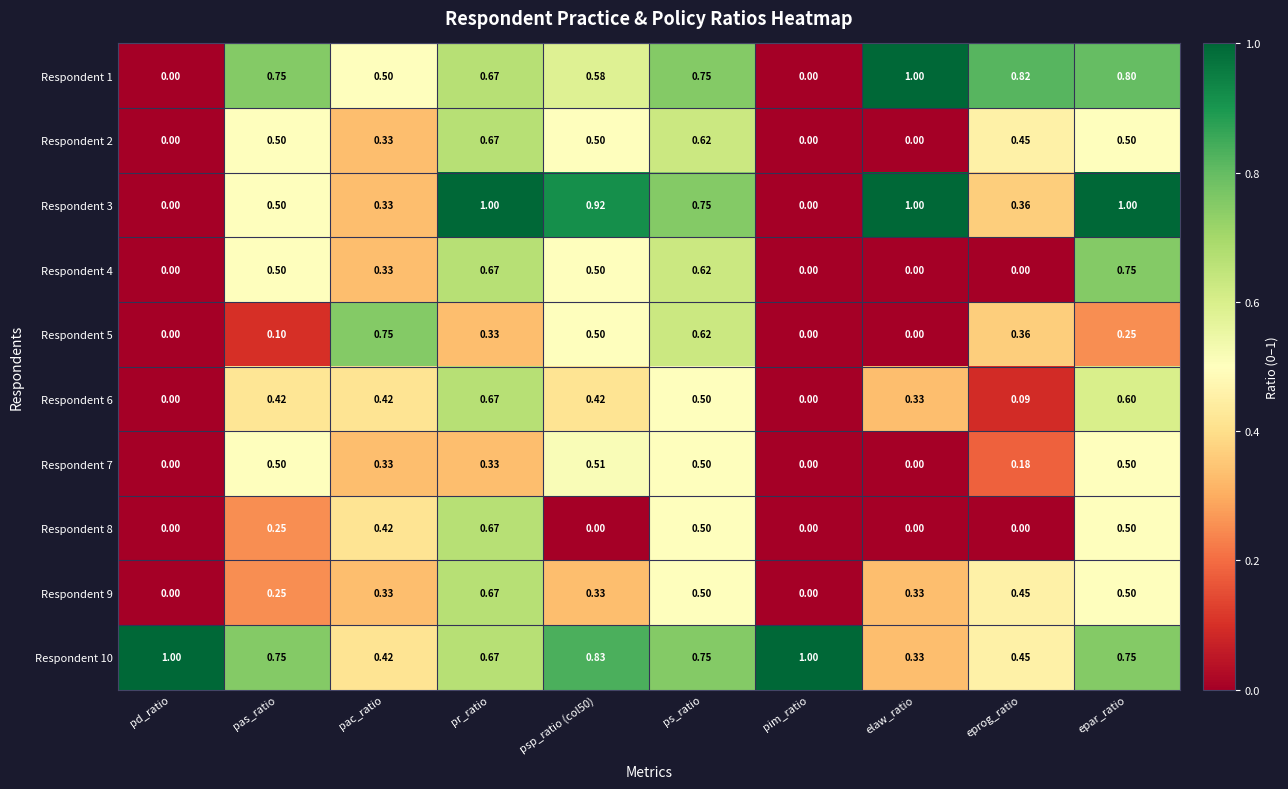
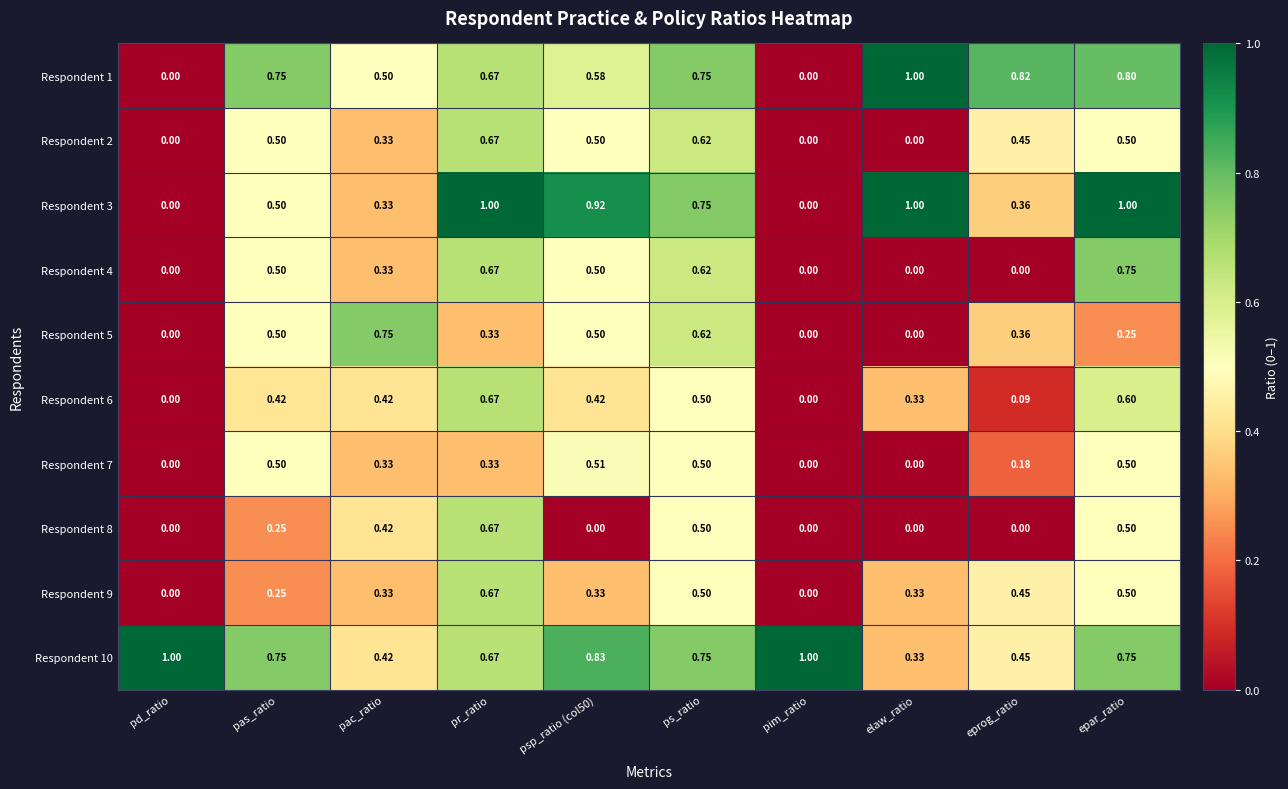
  {
    "Respondent 1": {
      "pd_ratio": 0.00,
      "pas_ratio": 0.75,
      "pac_ratio": 0.50,
      "pr_ratio": 0.67,
      "psp_ratio (col50)": 0.58,
      "ps_ratio": 0.75,
      "pim_ratio": 0.00,
      "elaw_ratio": 1.00,
      "eprog_ratio": 0.82,
      "epar_ratio": 0.80
    },
    "Respondent 2": {
      "pd_ratio": 0.00,
      "pas_ratio": 0.50,
      "pac_ratio": 0.33,
      "pr_ratio": 0.67,
      "psp_ratio (col50)": 0.50,
      "ps_ratio": 0.62,
      "pim_ratio": 0.00,
      "elaw_ratio": 0.00,
      "eprog_ratio": 0.45,
      "epar_ratio": 0.50
    },
    "Respondent 3": {
      "pd_ratio": 0.00,
      "pas_ratio": 0.50,
      "pac_ratio": 0.33,
      "pr_ratio": 1.00,
      "psp_ratio (col50)": 0.92,
      "ps_ratio": 0.75,
      "pim_ratio": 0.00,
      "elaw_ratio": 1.00,
      "eprog_ratio": 0.36,
      "epar_ratio": 1.00
    },
    "Respondent 4": {
      "pd_ratio": 0.00,
      "pas_ratio": 0.50,
      "pac_ratio": 0.33,
      "pr_ratio": 0.67,
      "psp_ratio (col50)": 0.50,
      "ps_ratio": 0.62,
      "pim_ratio": 0.00,
      "elaw_ratio": 0.00,
      "eprog_ratio": 0.00,
      "epar_ratio": 0.75
    },
    "Respondent 5": {
      "pd_ratio": 0.00,
-     "pas_ratio": 0.10,
+     "pas_ratio": 0.50,
      "pac_ratio": 0.75,
      "pr_ratio": 0.33,
      "psp_ratio (col50)": 0.50,
      "ps_ratio": 0.62,
      "pim_ratio": 0.00,
      "elaw_ratio": 0.00,
      "eprog_ratio": 0.36,
      "epar_ratio": 0.25
    },
    "Respondent 6": {
      "pd_ratio": 0.00,
      "pas_ratio": 0.42,
      "pac_ratio": 0.42,
      "pr_ratio": 0.67,
      "psp_ratio (col50)": 0.42,
      "ps_ratio": 0.50,
      "pim_ratio": 0.00,
      "elaw_ratio": 0.33,
      "eprog_ratio": 0.09,
      "epar_ratio": 0.60
    },
    "Respondent 7": {
      "pd_ratio": 0.00,
      "pas_ratio": 0.50,
      "pac_ratio": 0.33,
      "pr_ratio": 0.33,
      "psp_ratio (col50)": 0.51,
      "ps_ratio": 0.50,
      "pim_ratio": 0.00,
      "elaw_ratio": 0.00,
      "eprog_ratio": 0.18,
      "epar_ratio": 0.50
    },
    "Respondent 8": {
      "pd_ratio": 0.00,
      "pas_ratio": 0.25,
      "pac_ratio": 0.42,
      "pr_ratio": 0.67,
      "psp_ratio (col50)": 0.00,
      "ps_ratio": 0.50,
      "pim_ratio": 0.00,
      "elaw_ratio": 0.00,
      "eprog_ratio": 0.00,
      "epar_ratio": 0.50
    },
    "Respondent 9": {
      "pd_ratio": 0.00,
      "pas_ratio": 0.25,
      "pac_ratio": 0.33,
      "pr_ratio": 0.67,
      "psp_ratio (col50)": 0.33,
      "ps_ratio": 0.50,
      "pim_ratio": 0.00,
      "elaw_ratio": 0.33,
      "eprog_ratio": 0.45,
      "epar_ratio": 0.50
    },
    "Respondent 10": {
      "pd_ratio": 1.00,
      "pas_ratio": 0.75,
      "pac_ratio": 0.42,
      "pr_ratio": 0.67,
      "psp_ratio (col50)": 0.83,
      "ps_ratio": 0.75,
      "pim_ratio": 1.00,
      "elaw_ratio": 0.33,
      "eprog_ratio": 0.45,
      "epar_ratio": 0.75
    }
  }
